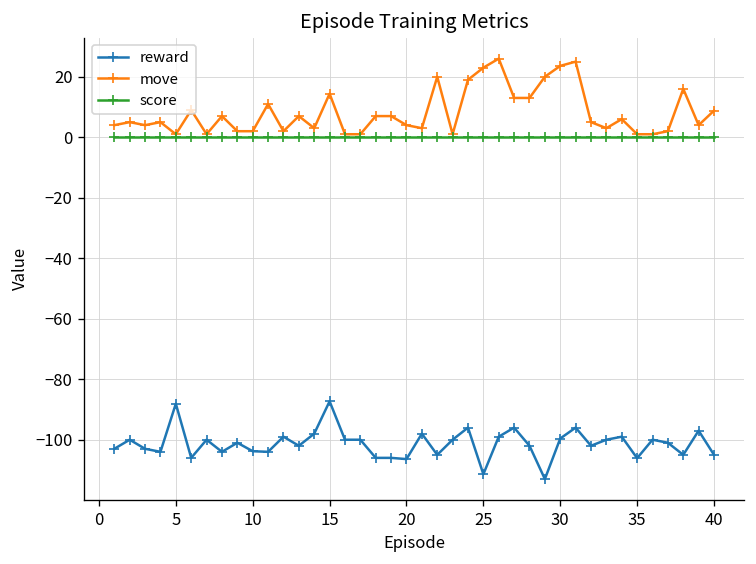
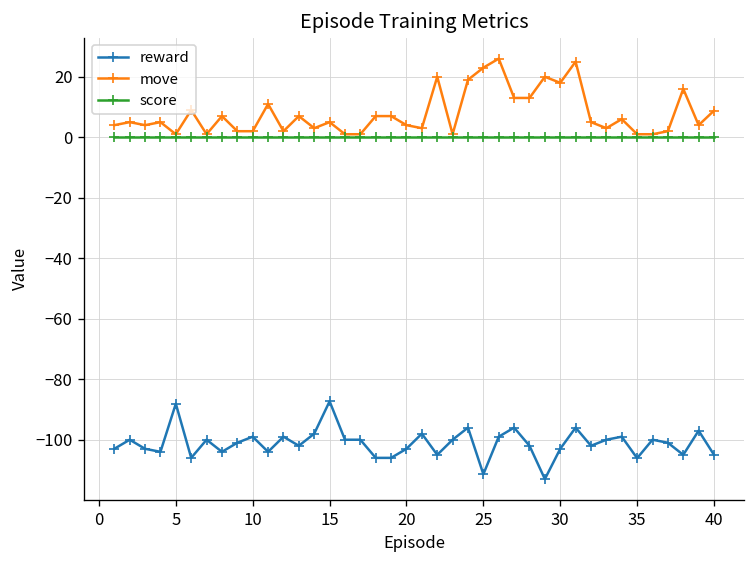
  {
    "reward": {
      "5": -88,
-     "10": -104,
+     "10": -99,
      "15": -87,
-     "20": -106,
+     "20": -103,
      "25": -111,
-     "30": -100,
+     "30": -103,
      "35": -106,
      "40": -105
    },
    "move": {
      "10": 2,
-     "15": 14,
+     "15": 5,
      "20": 4,
      "25": 23,
-     "30": 24,
+     "30": 18,
      "40": 9
    },
    "score": {
      "10": 0,
      "15": 0,
      "20": 0,
      "25": 0,
      "30": 0,
      "40": 0
    }
  }
